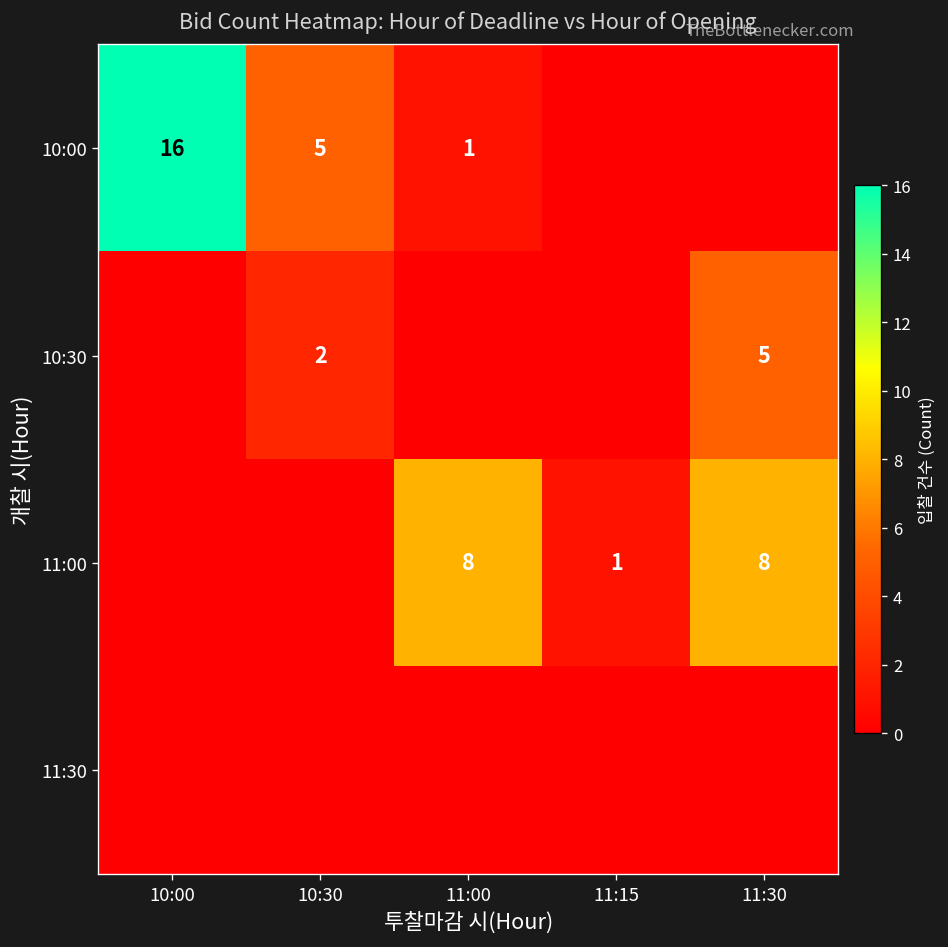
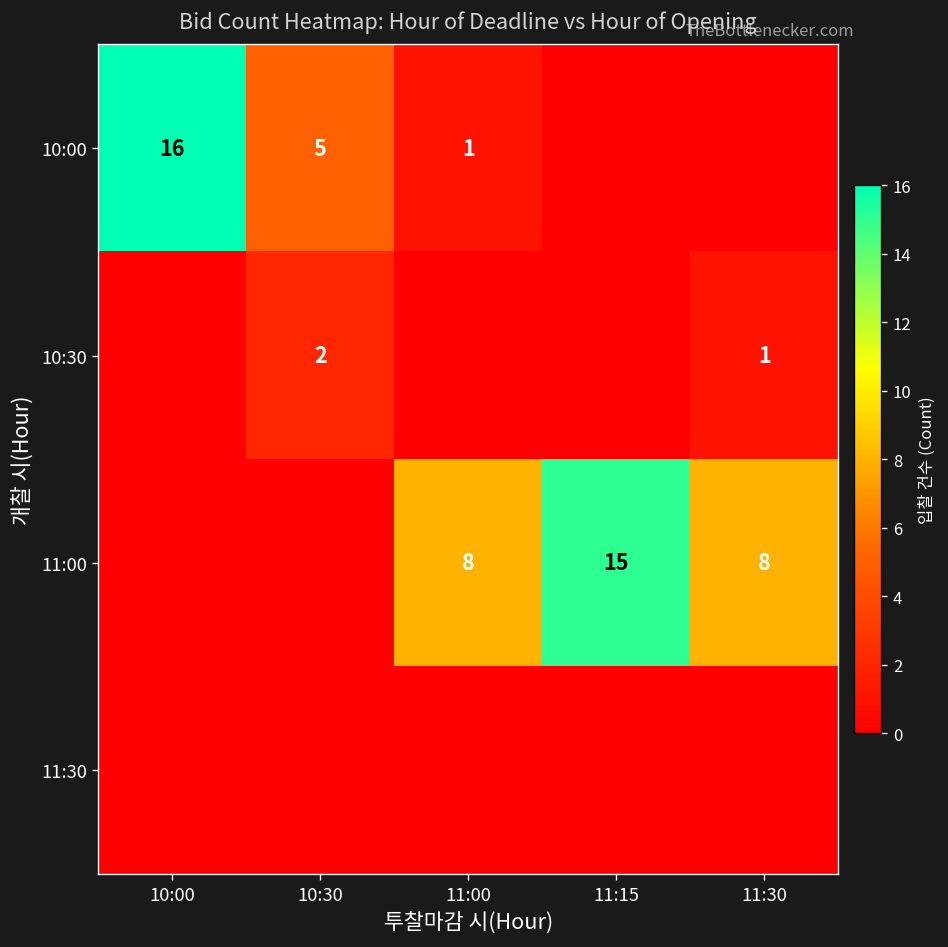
  {
    "10:00": {
      "10:00": 16,
      "10:30": 5,
      "11:00": 1
    },
    "10:30": {
      "10:30": 2,
-     "11:30": 5
+     "11:30": 1
    },
    "11:00": {
      "11:00": 8,
-     "11:15": 1,
+     "11:15": 15,
      "11:30": 8
    }
  }
